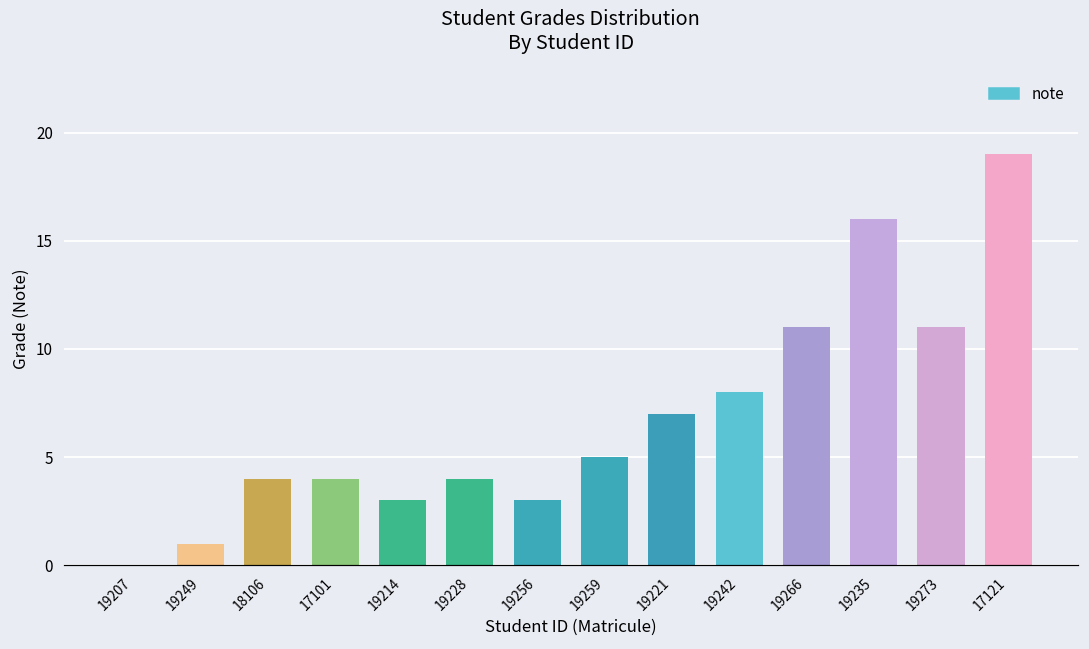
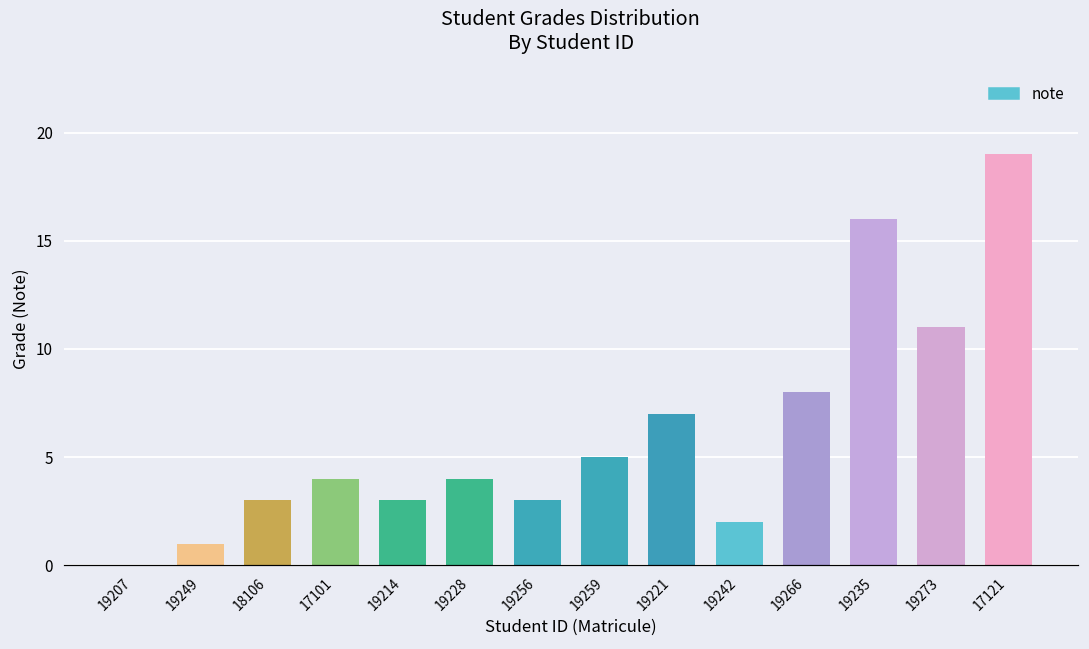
  {
    "19207": 0,
    "19249": 1,
-   "18106": 4,
+   "18106": 3,
    "17101": 4,
    "19214": 3,
    "19228": 4,
    "19256": 3,
    "19259": 5,
    "19221": 7,
-   "19242": 8,
-   "19266": 11,
+   "19242": 2,
+   "19266": 8,
    "19235": 16,
    "19273": 11,
    "17121": 19
  }
